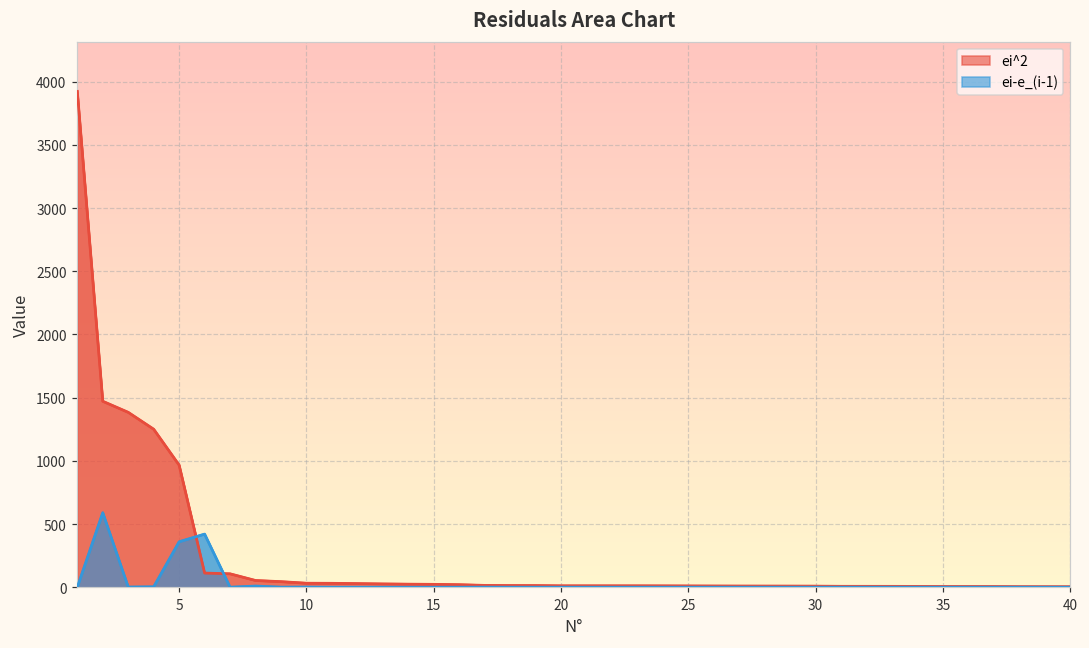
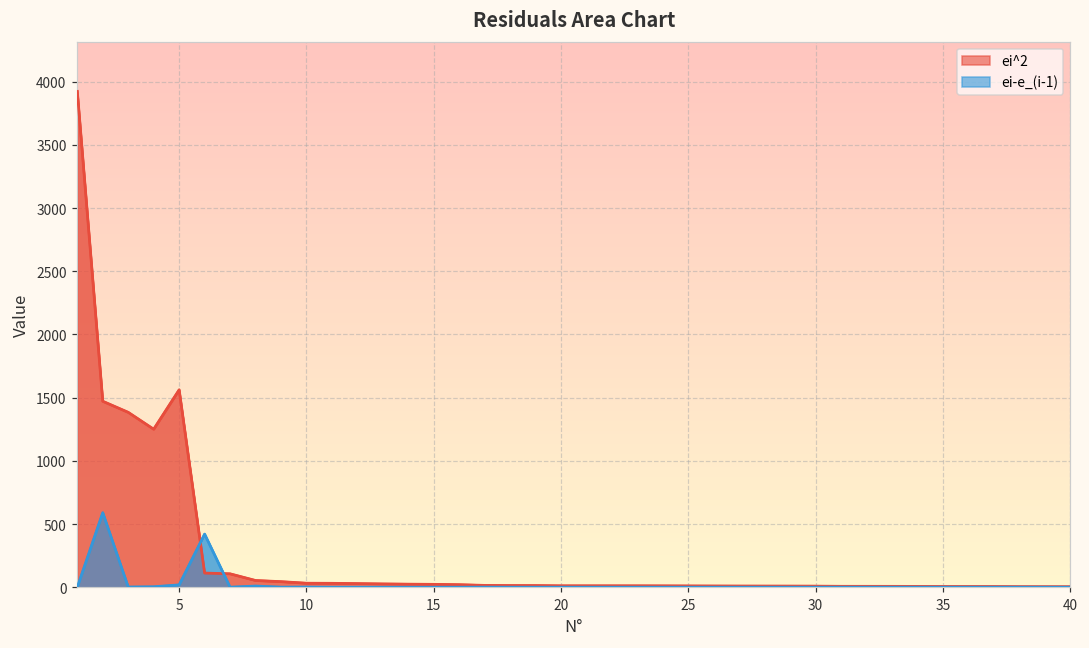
  {
    "ei^2": {
-     "5": 970,
+     "5": 1560,
      "10": 30,
      "15": 20
    },
    "ei-e_(i-1)": {
-     "5": 360,
+     "5": 20,
      "10": 0,
      "15": 0
    }
  }
